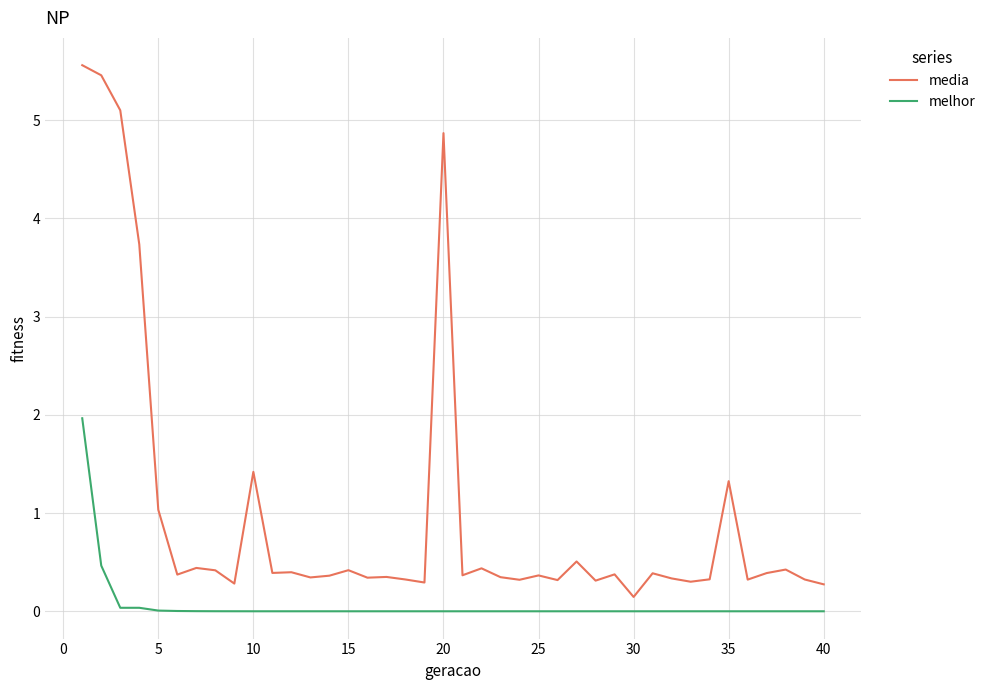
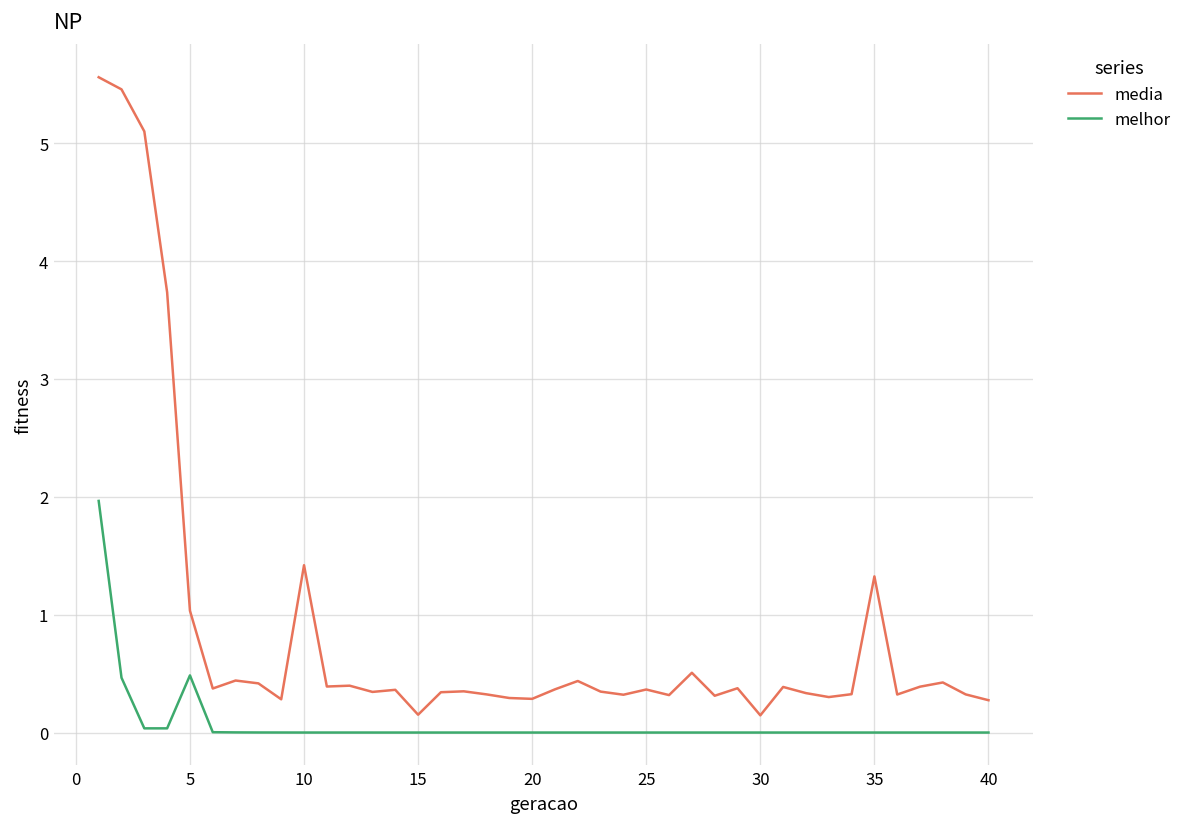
  {
    "media": {
      "5": 1.0,
      "10": 1.4,
-     "15": 0.4,
-     "20": 4.9,
+     "15": 0.2,
+     "20": 0.3,
      "25": 0.4,
      "30": 0.1,
      "35": 1.3,
      "40": 0.3
    },
    "melhor": {
-     "5": 0.0,
+     "5": 0.5,
      "10": 0.0,
      "15": 0.0,
      "20": 0.0,
      "25": 0.0,
      "30": 0.0,
      "35": 0.0,
      "40": 0.0
    }
  }
